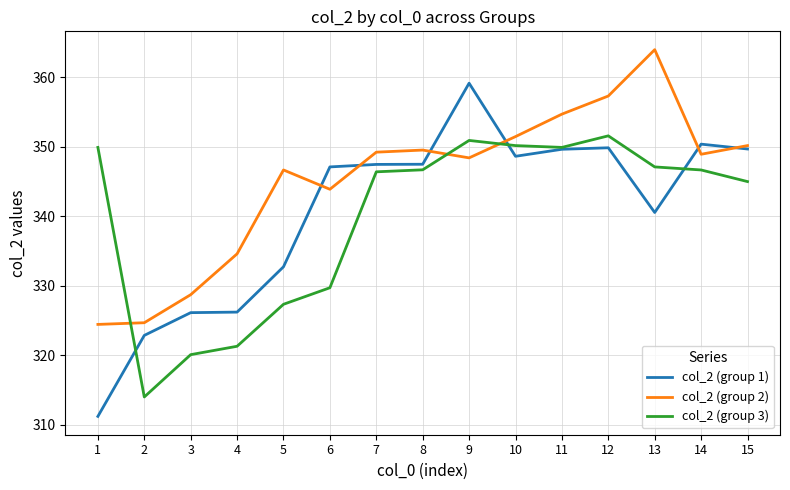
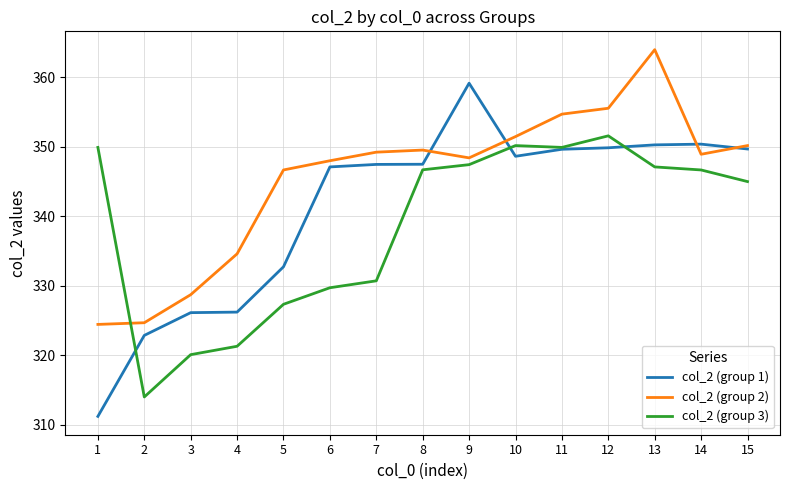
  {
    "col_2 (group 1)": {
      "1": 311,
      "2": 323,
      "3": 326,
      "4": 326,
      "5": 333,
      "6": 347,
      "7": 347,
      "8": 347,
      "9": 359,
      "10": 349,
      "12": 350,
-     "13": 341,
+     "13": 350,
      "14": 350,
      "15": 350
    },
    "col_2 (group 2)": {
      "1": 324,
      "2": 325,
      "3": 329,
      "4": 335,
      "5": 347,
-     "6": 344,
+     "6": 348,
      "7": 349,
      "8": 350,
      "9": 348,
      "10": 351,
      "11": 355,
-     "12": 357,
+     "12": 356,
      "13": 364,
      "14": 349,
      "15": 350
    },
    "col_2 (group 3)": {
      "1": 350,
      "2": 314,
      "3": 320,
      "4": 321,
      "5": 327,
      "6": 330,
-     "7": 346,
+     "7": 331,
      "8": 347,
-     "9": 351,
+     "9": 347,
      "10": 350,
      "12": 352,
      "13": 347,
      "14": 347,
      "15": 345
    }
  }
